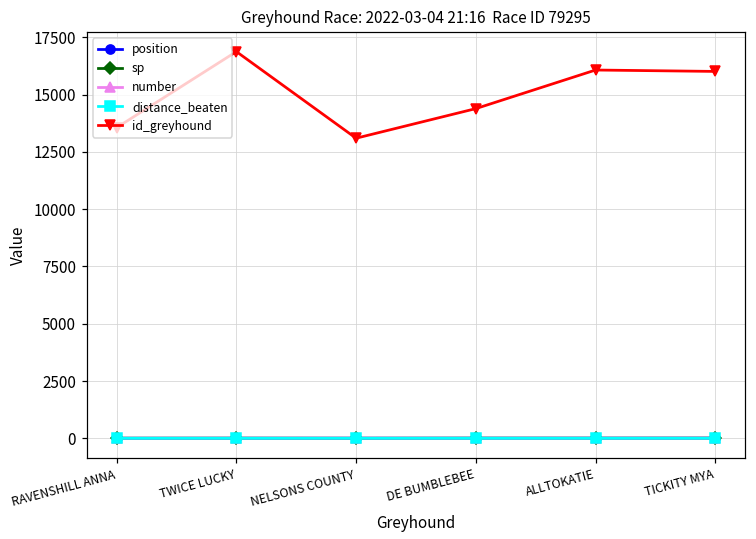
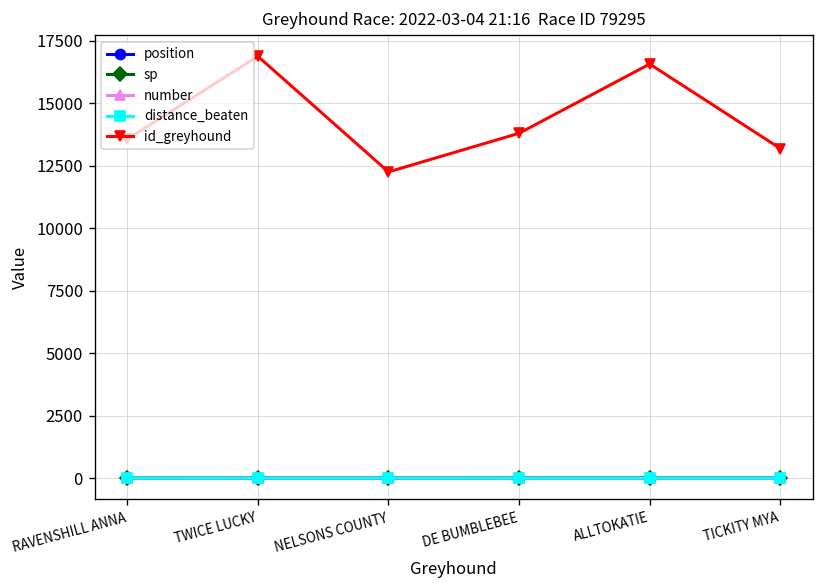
  {
    "distance_beaten": {
      "RAVENSHILL ANNA": 0,
      "TWICE LUCKY": 0,
      "NELSONS COUNTY": 0,
      "DE BUMBLEBEE": 0,
      "ALLTOKATIE": 0,
      "TICKITY MYA": 0
    },
    "id_greyhound": {
      "TWICE LUCKY": 16900,
-     "NELSONS COUNTY": 13100,
-     "DE BUMBLEBEE": 14400,
-     "ALLTOKATIE": 16100,
-     "TICKITY MYA": 16000
+     "NELSONS COUNTY": 12300,
+     "DE BUMBLEBEE": 13800,
+     "ALLTOKATIE": 16600,
+     "TICKITY MYA": 13200
    }
  }
